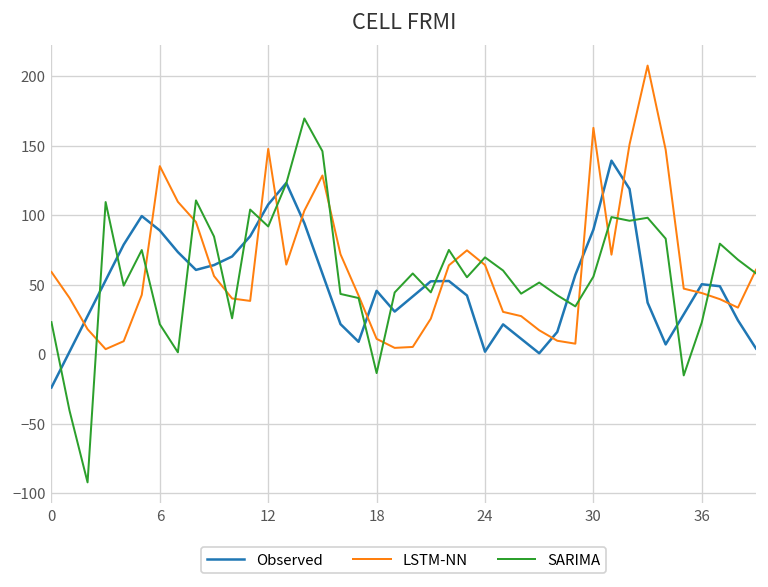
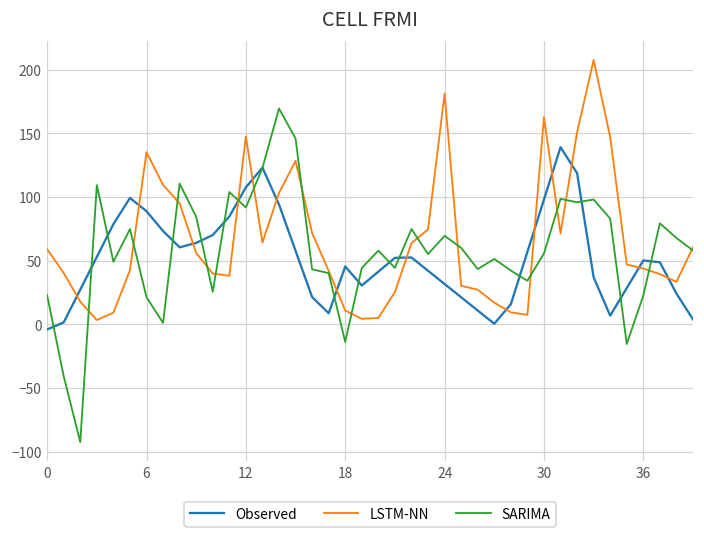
  {
    "Observed": {
-     "0": -24,
+     "0": -4,
      "6": 89,
      "12": 108,
      "18": 46,
-     "24": 2,
-     "30": 90,
+     "24": 32,
+     "30": 98,
      "36": 50
    },
    "LSTM-NN": {
      "0": 59,
      "6": 135,
      "12": 148,
      "18": 11,
-     "24": 64,
+     "24": 181,
      "30": 163,
      "36": 44
    },
    "SARIMA": {
      "0": 23,
      "6": 21,
      "12": 92,
      "18": -14,
      "24": 70,
      "30": 56,
      "36": 23
    }
  }
